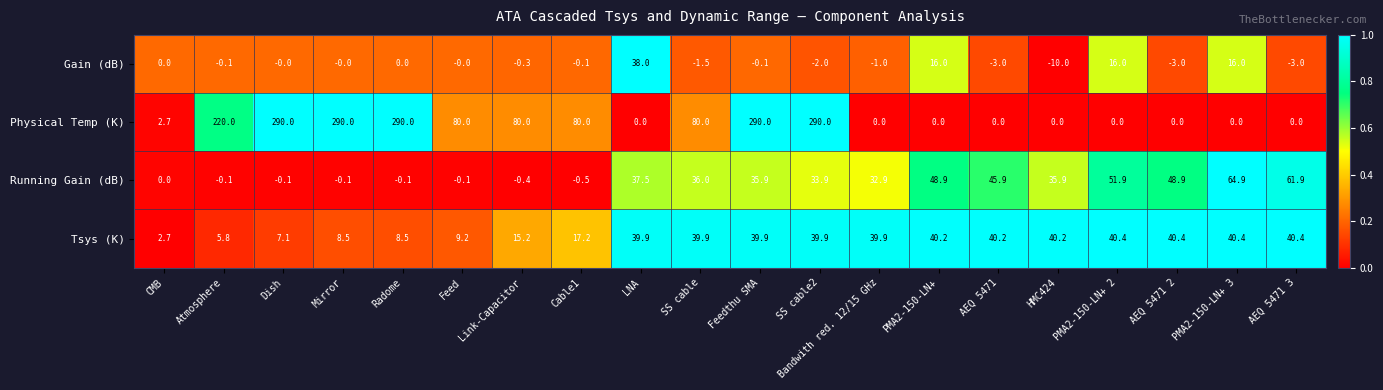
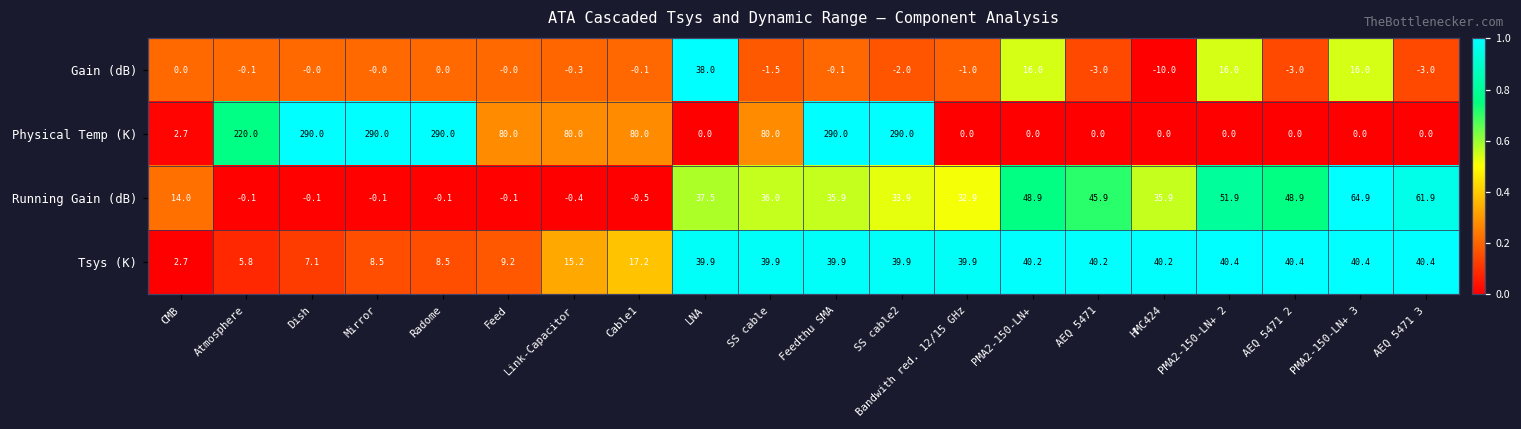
  {
    "Gain (dB)": {
      "CMB": 0.0,
      "Atmosphere": -0.1,
      "Dish": -0.0,
      "Mirror": -0.0,
      "Radome": 0.0,
      "Feed": -0.0,
      "Link-Capacitor": -0.3,
      "Cable1": -0.1,
      "LNA": 38.0,
      "SS cable": -1.5,
      "Feedthu SMA": -0.1,
      "SS cable2": -2.0,
      "Bandwith red. 12/15 GHz": -1.0,
      "PMA2-150-LN+": 16.0,
      "AEQ 5471": -3.0,
      "HMC424": -10.0,
      "PMA2-150-LN+ 2": 16.0,
      "AEQ 5471 2": -3.0,
      "PMA2-150-LN+ 3": 16.0,
      "AEQ 5471 3": -3.0
    },
    "Physical Temp (K)": {
      "CMB": 2.7,
      "Atmosphere": 220.0,
      "Dish": 290.0,
      "Mirror": 290.0,
      "Radome": 290.0,
      "Feed": 80.0,
      "Link-Capacitor": 80.0,
      "Cable1": 80.0,
      "LNA": 0.0,
      "SS cable": 80.0,
      "Feedthu SMA": 290.0,
      "SS cable2": 290.0,
      "Bandwith red. 12/15 GHz": 0.0,
      "PMA2-150-LN+": 0.0,
      "AEQ 5471": 0.0,
      "HMC424": 0.0,
      "PMA2-150-LN+ 2": 0.0,
      "AEQ 5471 2": 0.0,
      "PMA2-150-LN+ 3": 0.0,
      "AEQ 5471 3": 0.0
    },
    "Running Gain (dB)": {
-     "CMB": 0.0,
+     "CMB": 14.0,
      "Atmosphere": -0.1,
      "Dish": -0.1,
      "Mirror": -0.1,
      "Radome": -0.1,
      "Feed": -0.1,
      "Link-Capacitor": -0.4,
      "Cable1": -0.5,
      "LNA": 37.5,
      "SS cable": 36.0,
      "Feedthu SMA": 35.9,
      "SS cable2": 33.9,
      "Bandwith red. 12/15 GHz": 32.9,
      "PMA2-150-LN+": 48.9,
      "AEQ 5471": 45.9,
      "HMC424": 35.9,
      "PMA2-150-LN+ 2": 51.9,
      "AEQ 5471 2": 48.9,
      "PMA2-150-LN+ 3": 64.9,
      "AEQ 5471 3": 61.9
    },
    "Tsys (K)": {
      "CMB": 2.7,
      "Atmosphere": 5.8,
      "Dish": 7.1,
      "Mirror": 8.5,
      "Radome": 8.5,
      "Feed": 9.2,
      "Link-Capacitor": 15.2,
      "Cable1": 17.2,
      "LNA": 39.9,
      "SS cable": 39.9,
      "Feedthu SMA": 39.9,
      "SS cable2": 39.9,
      "Bandwith red. 12/15 GHz": 39.9,
      "PMA2-150-LN+": 40.2,
      "AEQ 5471": 40.2,
      "HMC424": 40.2,
      "PMA2-150-LN+ 2": 40.4,
      "AEQ 5471 2": 40.4,
      "PMA2-150-LN+ 3": 40.4,
      "AEQ 5471 3": 40.4
    }
  }
